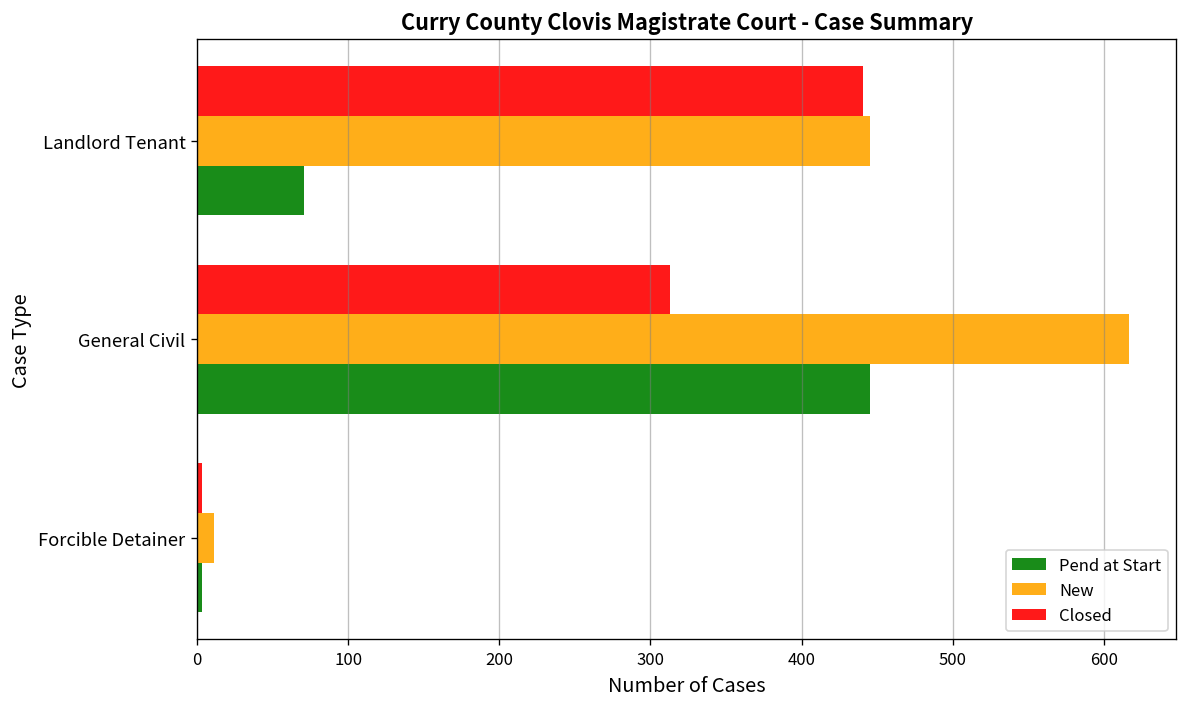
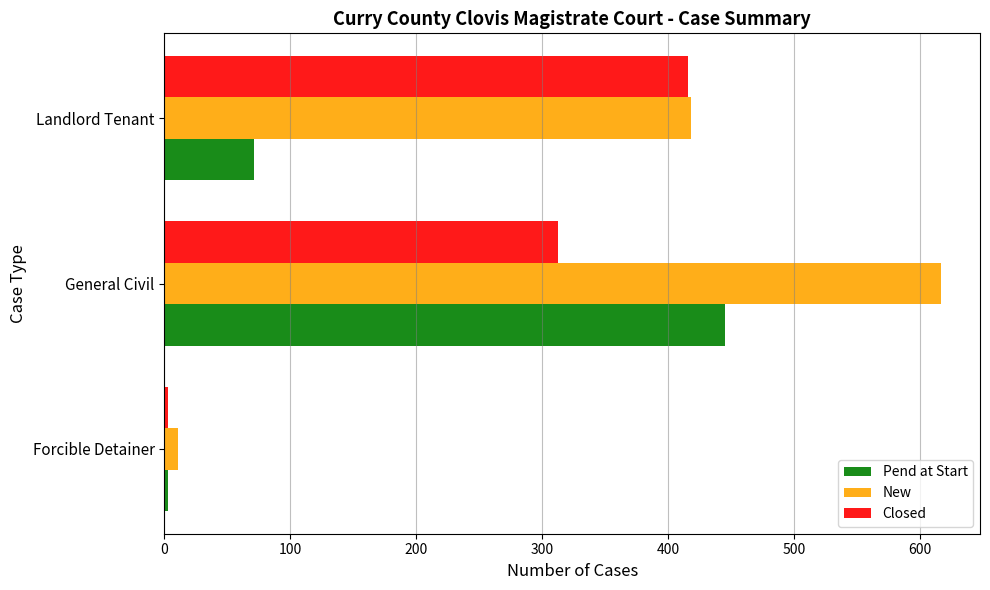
  {
    "Pend at Start": {
      "Landlord Tenant": 71,
      "General Civil": 445,
      "Forcible Detainer": 3
    },
    "New": {
-     "Landlord Tenant": 445,
+     "Landlord Tenant": 418,
      "General Civil": 617,
      "Forcible Detainer": 11
    },
    "Closed": {
-     "Landlord Tenant": 441,
+     "Landlord Tenant": 416,
      "General Civil": 313,
      "Forcible Detainer": 3
    }
  }
